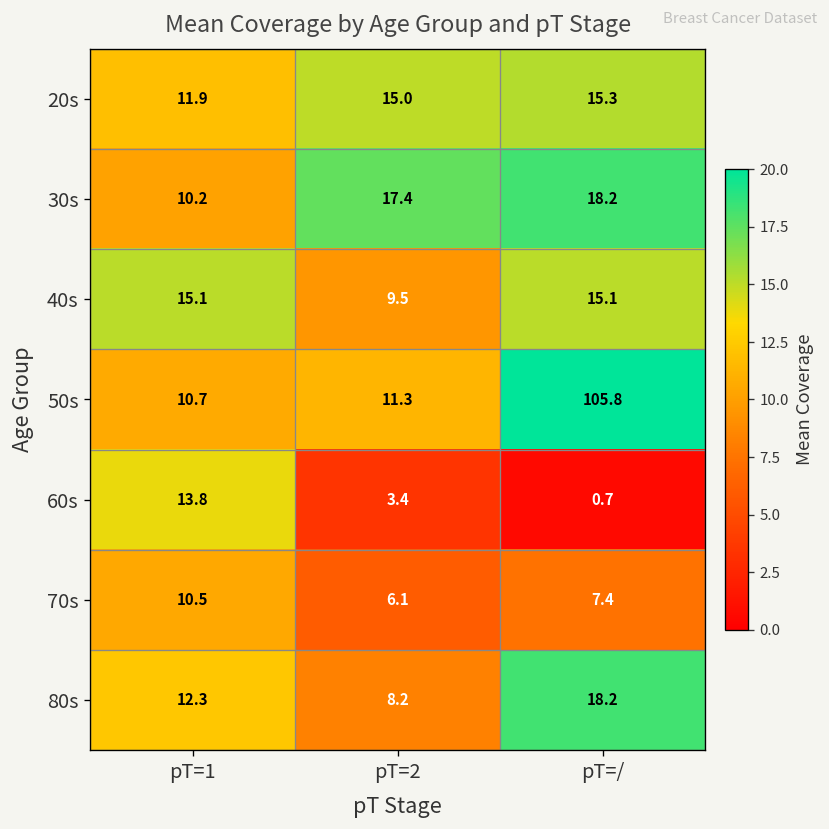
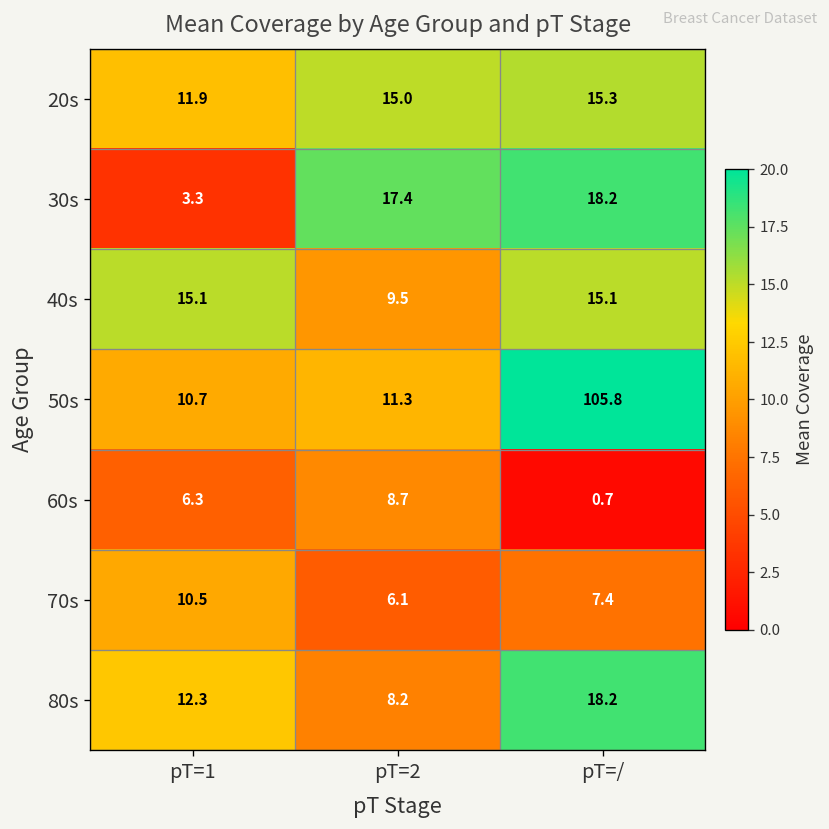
  {
    "20s": {
      "pT=1": 11.9,
      "pT=2": 15.0,
      "pT=/": 15.3
    },
    "30s": {
-     "pT=1": 10.2,
+     "pT=1": 3.3,
      "pT=2": 17.4,
      "pT=/": 18.2
    },
    "40s": {
      "pT=1": 15.1,
      "pT=2": 9.5,
      "pT=/": 15.1
    },
    "50s": {
      "pT=1": 10.7,
      "pT=2": 11.3,
      "pT=/": 105.8
    },
    "60s": {
-     "pT=1": 13.8,
-     "pT=2": 3.4,
+     "pT=1": 6.3,
+     "pT=2": 8.7,
      "pT=/": 0.7
    },
    "70s": {
      "pT=1": 10.5,
      "pT=2": 6.1,
      "pT=/": 7.4
    },
    "80s": {
      "pT=1": 12.3,
      "pT=2": 8.2,
      "pT=/": 18.2
    }
  }
